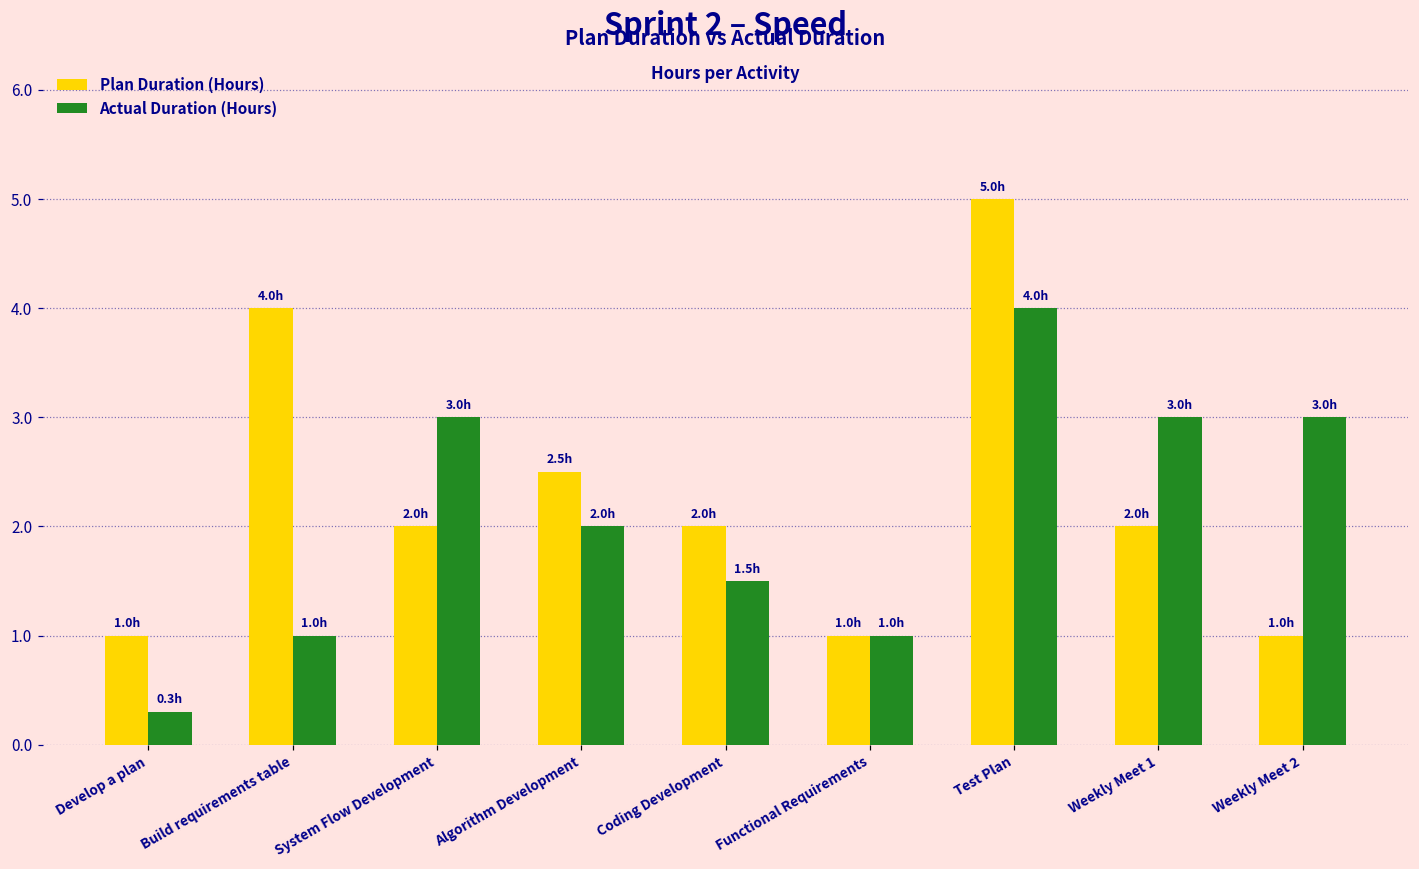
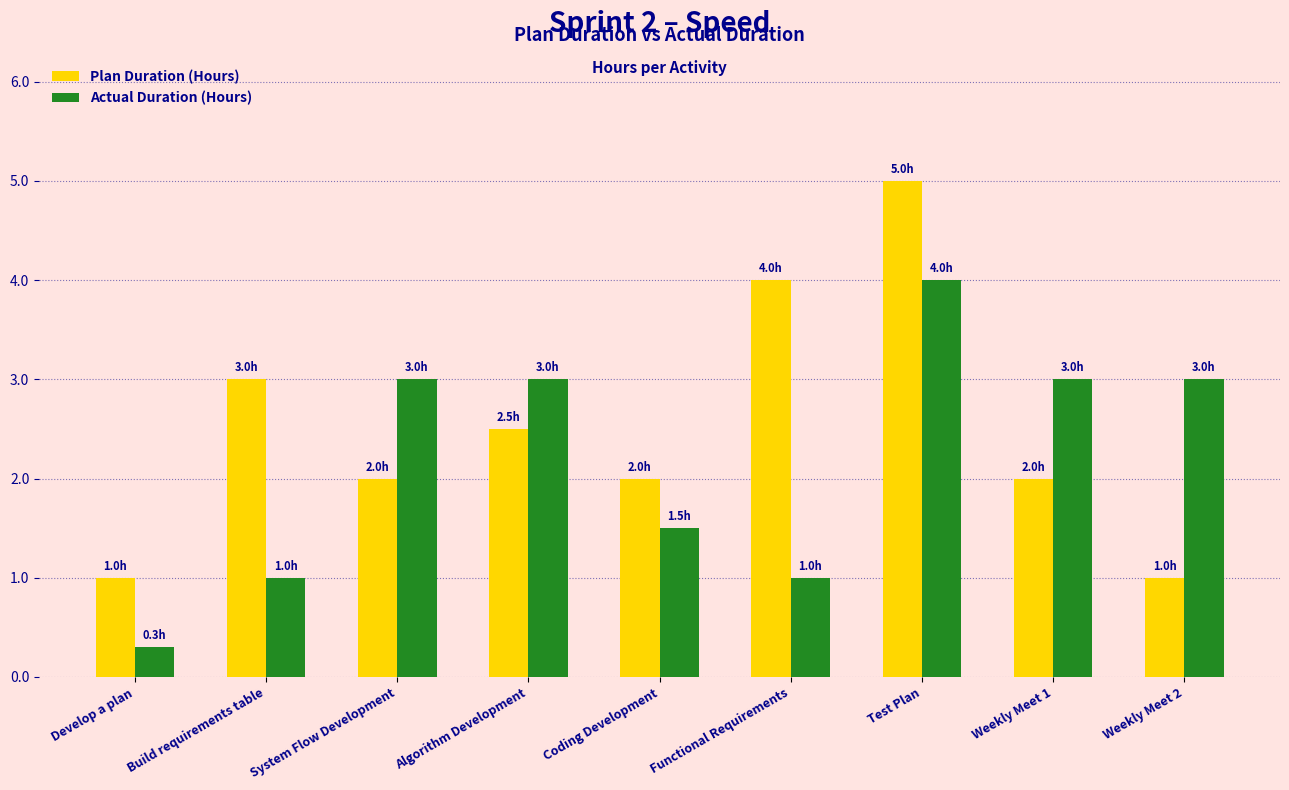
  {
    "Plan Duration (Hours)": {
      "Develop a plan": "1.0h",
-     "Build requirements table": "4.0h",
+     "Build requirements table": "3.0h",
      "System Flow Development": "2.0h",
      "Algorithm Development": "2.5h",
      "Coding Development": "2.0h",
-     "Functional Requirements": "1.0h",
+     "Functional Requirements": "4.0h",
      "Test Plan": "5.0h",
      "Weekly Meet 1": "2.0h",
      "Weekly Meet 2": "1.0h"
    },
    "Actual Duration (Hours)": {
      "Develop a plan": "0.3h",
      "Build requirements table": "1.0h",
      "System Flow Development": "3.0h",
-     "Algorithm Development": "2.0h",
+     "Algorithm Development": "3.0h",
      "Coding Development": "1.5h",
      "Functional Requirements": "1.0h",
      "Test Plan": "4.0h",
      "Weekly Meet 1": "3.0h",
      "Weekly Meet 2": "3.0h"
    }
  }
